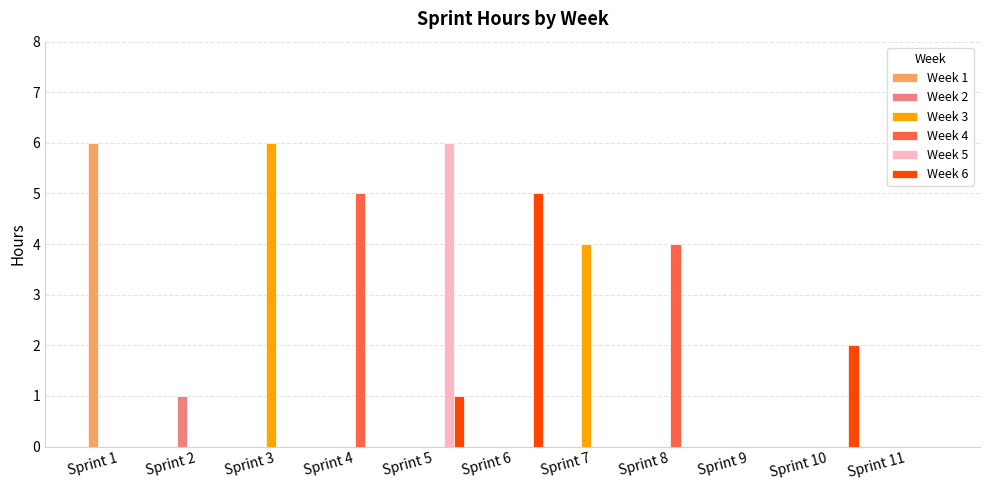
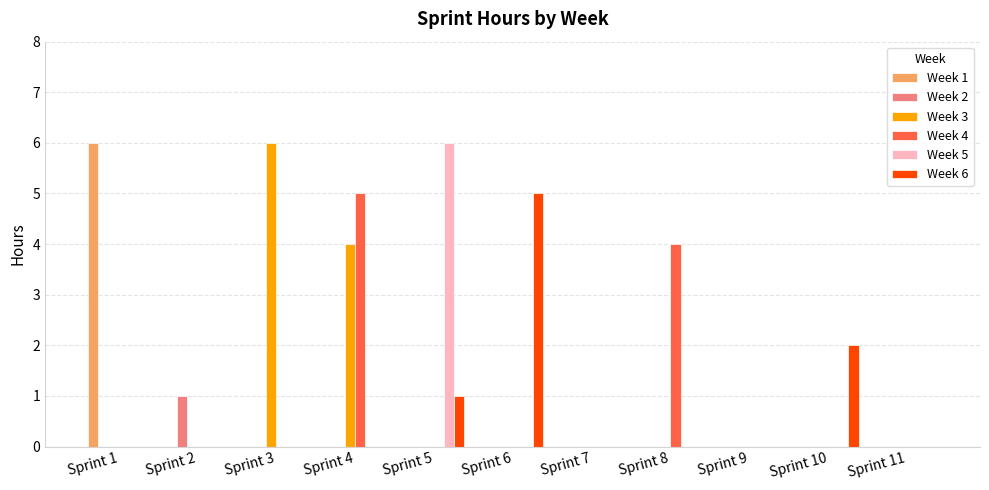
  {
    "Week 3": {
      "Sprint 1": 0,
      "Sprint 2": 0,
      "Sprint 3": 6,
-     "Sprint 4": 0,
+     "Sprint 4": 4,
      "Sprint 5": 0,
      "Sprint 6": 0,
-     "Sprint 7": 4,
+     "Sprint 7": 0,
      "Sprint 8": 0,
      "Sprint 9": 0,
      "Sprint 10": 0,
      "Sprint 11": 0
    },
    "Week 4": {
      "Sprint 1": 0,
      "Sprint 2": 0,
      "Sprint 3": 0,
      "Sprint 4": 5,
      "Sprint 5": 0,
      "Sprint 6": 0,
      "Sprint 7": 0,
      "Sprint 8": 4,
      "Sprint 9": 0,
      "Sprint 10": 0,
      "Sprint 11": 0
    },
    "Week 5": {
      "Sprint 1": 0,
      "Sprint 2": 0,
      "Sprint 3": 0,
      "Sprint 4": 0,
      "Sprint 5": 6,
      "Sprint 6": 0,
      "Sprint 7": 0,
      "Sprint 8": 0,
      "Sprint 9": 0,
      "Sprint 10": 0,
      "Sprint 11": 0
    },
    "Week 6": {
      "Sprint 1": 0,
      "Sprint 2": 0,
      "Sprint 3": 0,
      "Sprint 4": 0,
      "Sprint 5": 1,
      "Sprint 6": 5,
      "Sprint 7": 0,
      "Sprint 8": 0,
      "Sprint 9": 0,
      "Sprint 10": 2,
      "Sprint 11": 0
    }
  }
